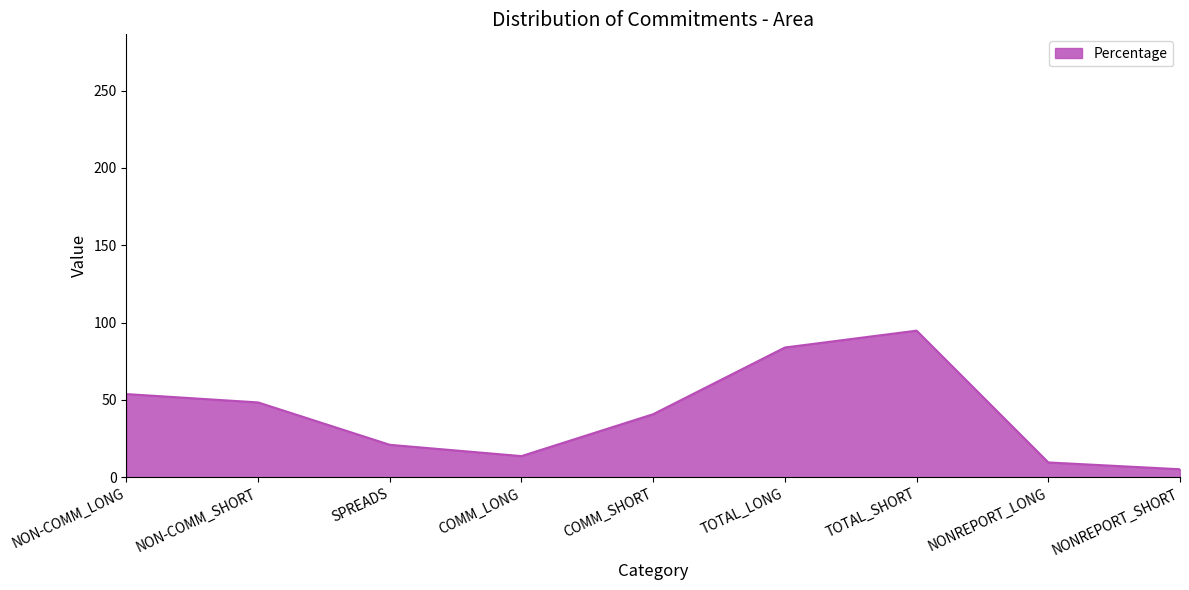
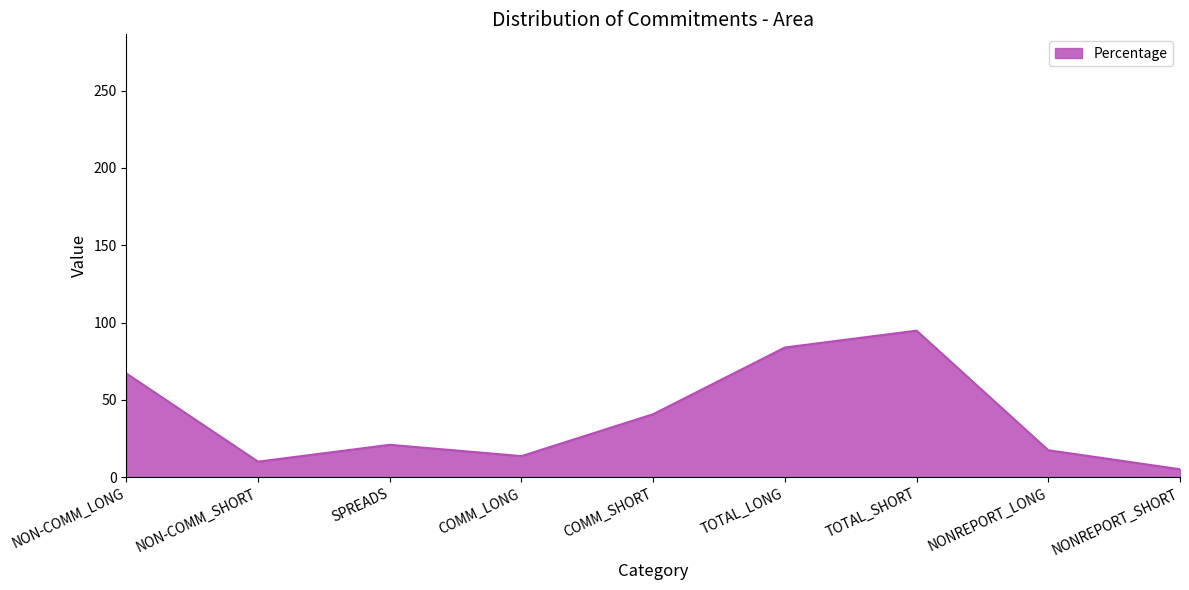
  {
-   "NON-COMM_LONG": 54,
-   "NON-COMM_SHORT": 48,
+   "NON-COMM_LONG": 67,
+   "NON-COMM_SHORT": 10,
    "SPREADS": 21,
    "COMM_LONG": 14,
    "COMM_SHORT": 41,
    "TOTAL_LONG": 84,
    "TOTAL_SHORT": 95,
-   "NONREPORT_LONG": 10,
+   "NONREPORT_LONG": 18,
    "NONREPORT_SHORT": 5
  }
